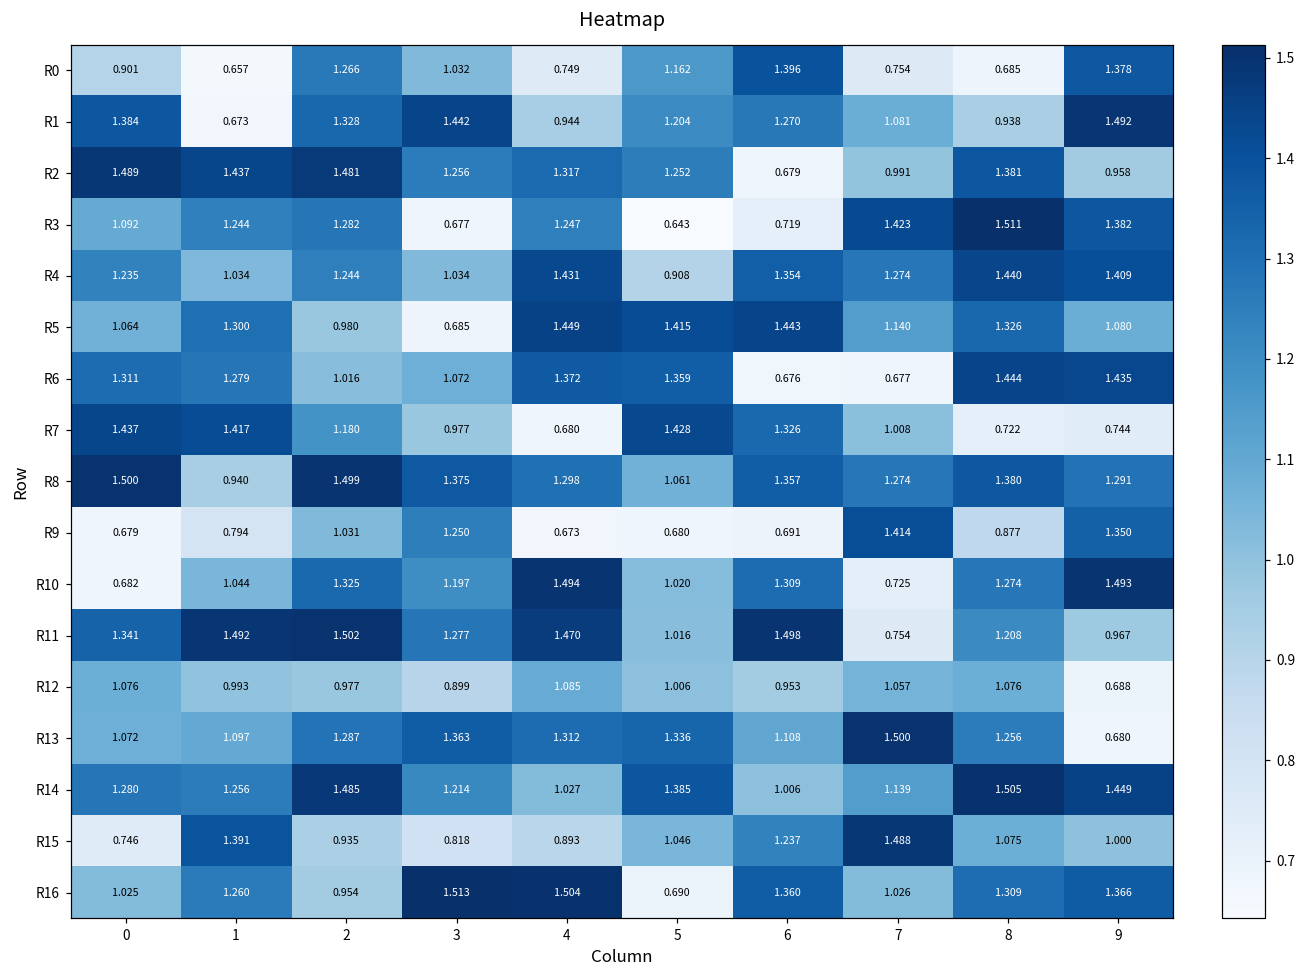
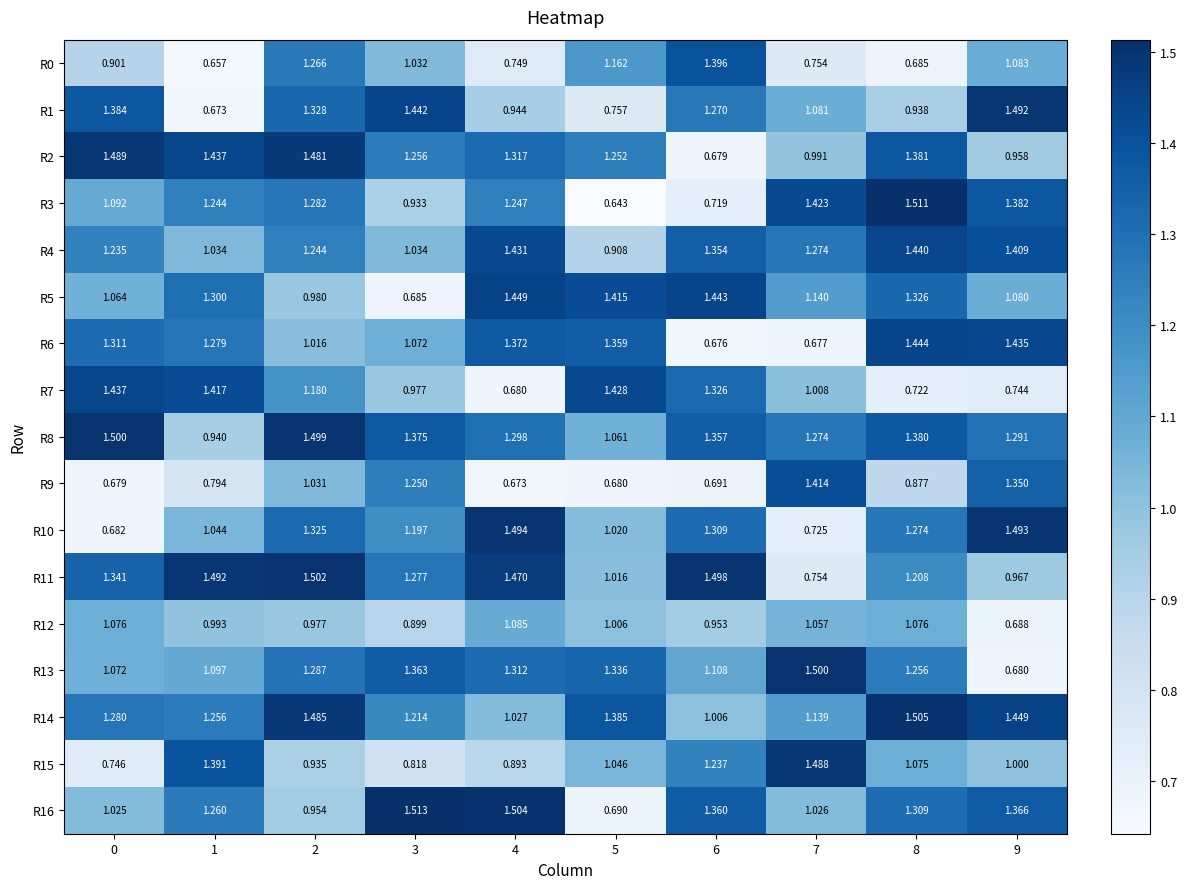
  {
    "R0": {
      "0": 0.901,
      "1": 0.657,
      "2": 1.266,
      "3": 1.032,
      "4": 0.749,
      "5": 1.162,
      "6": 1.396,
      "7": 0.754,
      "8": 0.685,
-     "9": 1.378
+     "9": 1.083
    },
    "R1": {
      "0": 1.384,
      "1": 0.673,
      "2": 1.328,
      "3": 1.442,
      "4": 0.944,
-     "5": 1.204,
+     "5": 0.757,
      "6": 1.270,
      "7": 1.081,
      "8": 0.938,
      "9": 1.492
    },
    "R2": {
      "0": 1.489,
      "1": 1.437,
      "2": 1.481,
      "3": 1.256,
      "4": 1.317,
      "5": 1.252,
      "6": 0.679,
      "7": 0.991,
      "8": 1.381,
      "9": 0.958
    },
    "R3": {
      "0": 1.092,
      "1": 1.244,
      "2": 1.282,
-     "3": 0.677,
+     "3": 0.933,
      "4": 1.247,
      "5": 0.643,
      "6": 0.719,
      "7": 1.423,
      "8": 1.511,
      "9": 1.382
    },
    "R4": {
      "0": 1.235,
      "1": 1.034,
      "2": 1.244,
      "3": 1.034,
      "4": 1.431,
      "5": 0.908,
      "6": 1.354,
      "7": 1.274,
      "8": 1.440,
      "9": 1.409
    },
    "R5": {
      "0": 1.064,
      "1": 1.300,
      "2": 0.980,
      "3": 0.685,
      "4": 1.449,
      "5": 1.415,
      "6": 1.443,
      "7": 1.140,
      "8": 1.326,
      "9": 1.080
    },
    "R6": {
      "0": 1.311,
      "1": 1.279,
      "2": 1.016,
      "3": 1.072,
      "4": 1.372,
      "5": 1.359,
      "6": 0.676,
      "7": 0.677,
      "8": 1.444,
      "9": 1.435
    },
    "R7": {
      "0": 1.437,
      "1": 1.417,
      "2": 1.180,
      "3": 0.977,
      "4": 0.680,
      "5": 1.428,
      "6": 1.326,
      "7": 1.008,
      "8": 0.722,
      "9": 0.744
    },
    "R8": {
      "0": 1.500,
      "1": 0.940,
      "2": 1.499,
      "3": 1.375,
      "4": 1.298,
      "5": 1.061,
      "6": 1.357,
      "7": 1.274,
      "8": 1.380,
      "9": 1.291
    },
    "R9": {
      "0": 0.679,
      "1": 0.794,
      "2": 1.031,
      "3": 1.250,
      "4": 0.673,
      "5": 0.680,
      "6": 0.691,
      "7": 1.414,
      "8": 0.877,
      "9": 1.350
    },
    "R10": {
      "0": 0.682,
      "1": 1.044,
      "2": 1.325,
      "3": 1.197,
      "4": 1.494,
      "5": 1.020,
      "6": 1.309,
      "7": 0.725,
      "8": 1.274,
      "9": 1.493
    },
    "R11": {
      "0": 1.341,
      "1": 1.492,
      "2": 1.502,
      "3": 1.277,
      "4": 1.470,
      "5": 1.016,
      "6": 1.498,
      "7": 0.754,
      "8": 1.208,
      "9": 0.967
    },
    "R12": {
      "0": 1.076,
      "1": 0.993,
      "2": 0.977,
      "3": 0.899,
      "4": 1.085,
      "5": 1.006,
      "6": 0.953,
      "7": 1.057,
      "8": 1.076,
      "9": 0.688
    },
    "R13": {
      "0": 1.072,
      "1": 1.097,
      "2": 1.287,
      "3": 1.363,
      "4": 1.312,
      "5": 1.336,
      "6": 1.108,
      "7": 1.500,
      "8": 1.256,
      "9": 0.680
    },
    "R14": {
      "0": 1.280,
      "1": 1.256,
      "2": 1.485,
      "3": 1.214,
      "4": 1.027,
      "5": 1.385,
      "6": 1.006,
      "7": 1.139,
      "8": 1.505,
      "9": 1.449
    },
    "R15": {
      "0": 0.746,
      "1": 1.391,
      "2": 0.935,
      "3": 0.818,
      "4": 0.893,
      "5": 1.046,
      "6": 1.237,
      "7": 1.488,
      "8": 1.075,
      "9": 1.000
    },
    "R16": {
      "0": 1.025,
      "1": 1.260,
      "2": 0.954,
      "3": 1.513,
      "4": 1.504,
      "5": 0.690,
      "6": 1.360,
      "7": 1.026,
      "8": 1.309,
      "9": 1.366
    }
  }
